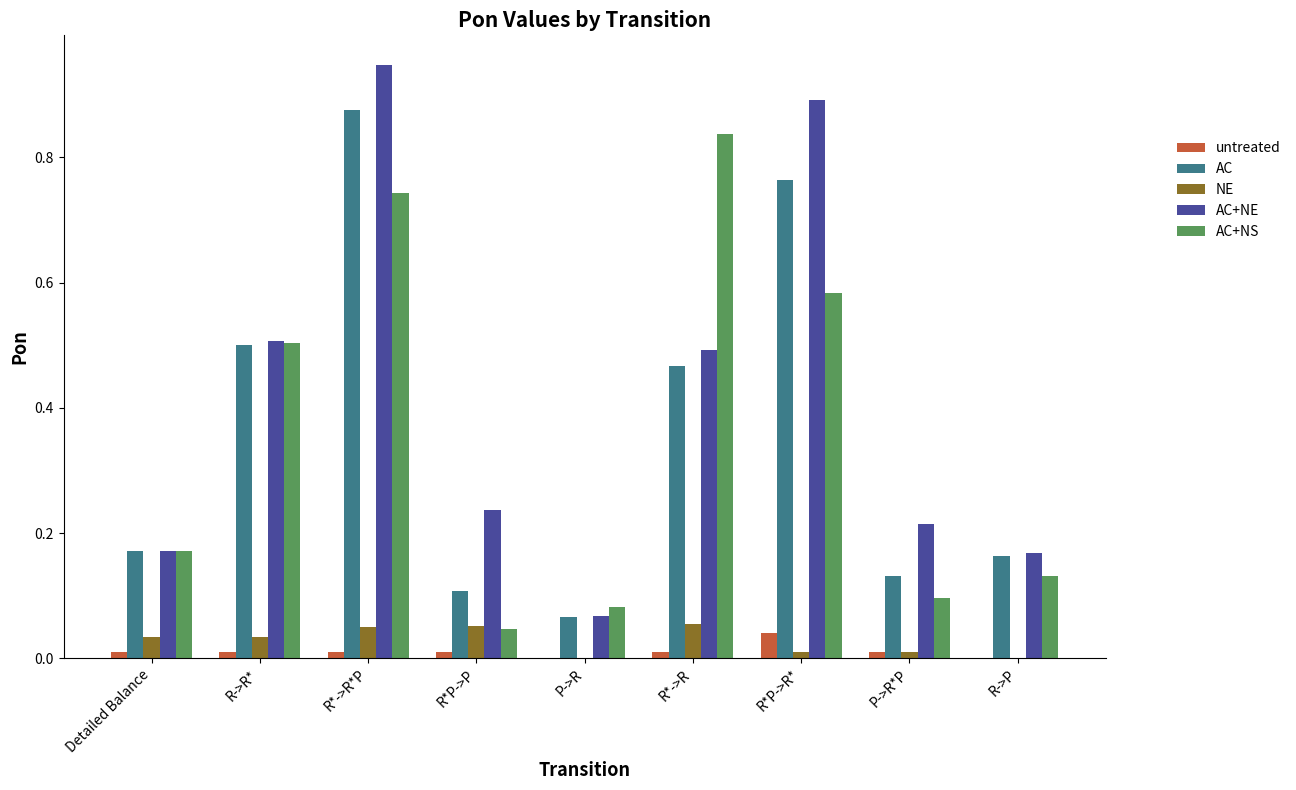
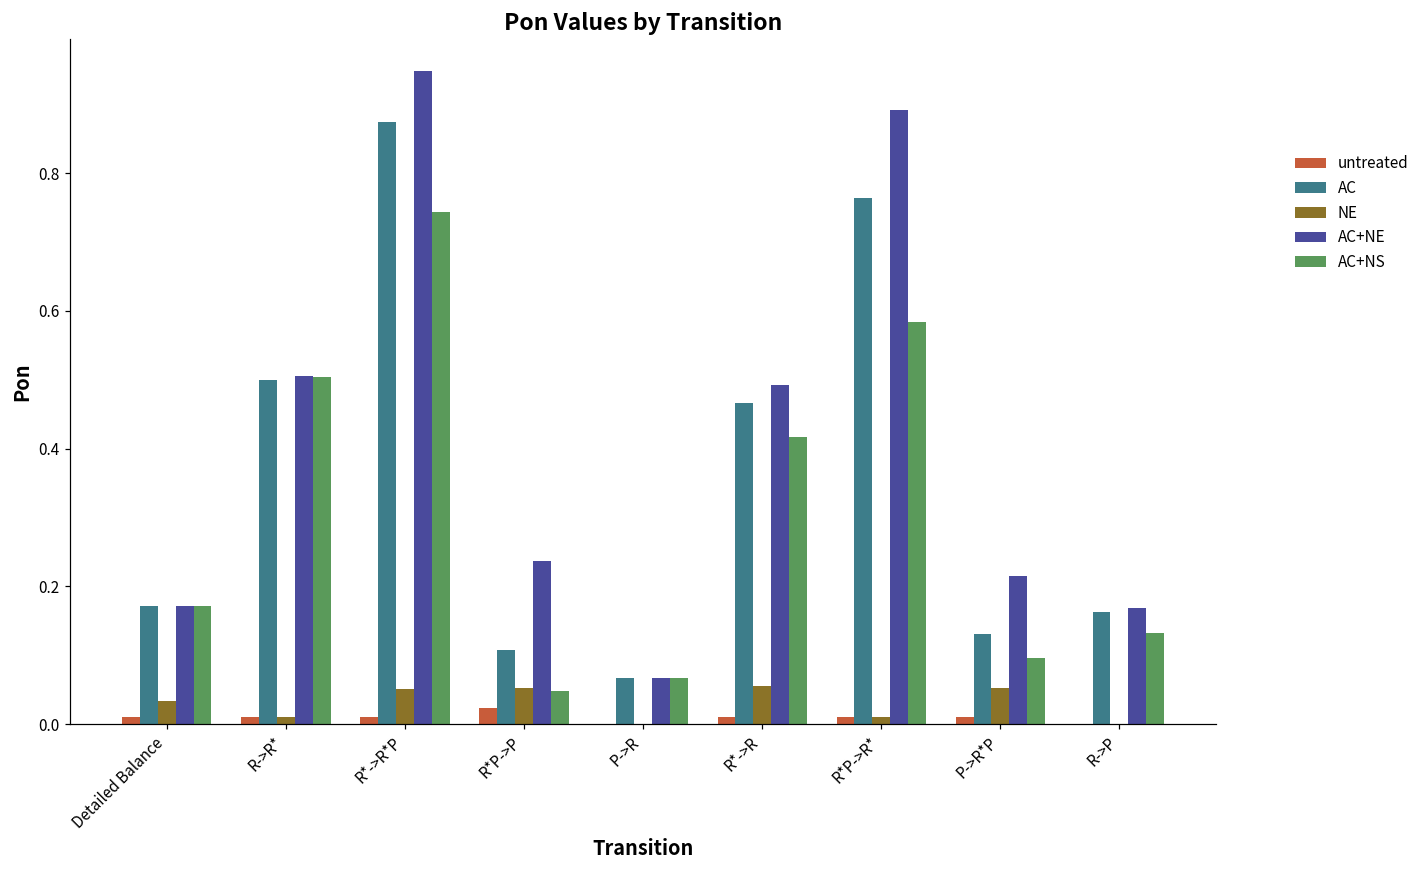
  {
    "untreated": {
      "Detailed Balance": 0.01,
      "R->R*": 0.01,
      "R*->R*P": 0.01,
-     "R*P->P": 0.01,
+     "R*P->P": 0.02,
      "R*->R": 0.01,
-     "R*P->R*": 0.04,
+     "R*P->R*": 0.01,
      "P->R*P": 0.01
    },
    "NE": {
      "Detailed Balance": 0.03,
-     "R->R*": 0.03,
+     "R->R*": 0.01,
      "R*->R*P": 0.05,
      "R*P->P": 0.05,
      "R*->R": 0.06,
      "R*P->R*": 0.01,
-     "P->R*P": 0.01
+     "P->R*P": 0.05
    },
    "AC+NS": {
      "Detailed Balance": 0.17,
      "R->R*": 0.50,
      "R*->R*P": 0.74,
      "R*P->P": 0.05,
-     "P->R": 0.08,
-     "R*->R": 0.84,
+     "P->R": 0.07,
+     "R*->R": 0.42,
      "R*P->R*": 0.58,
      "P->R*P": 0.10,
      "R->P": 0.13
    }
  }
